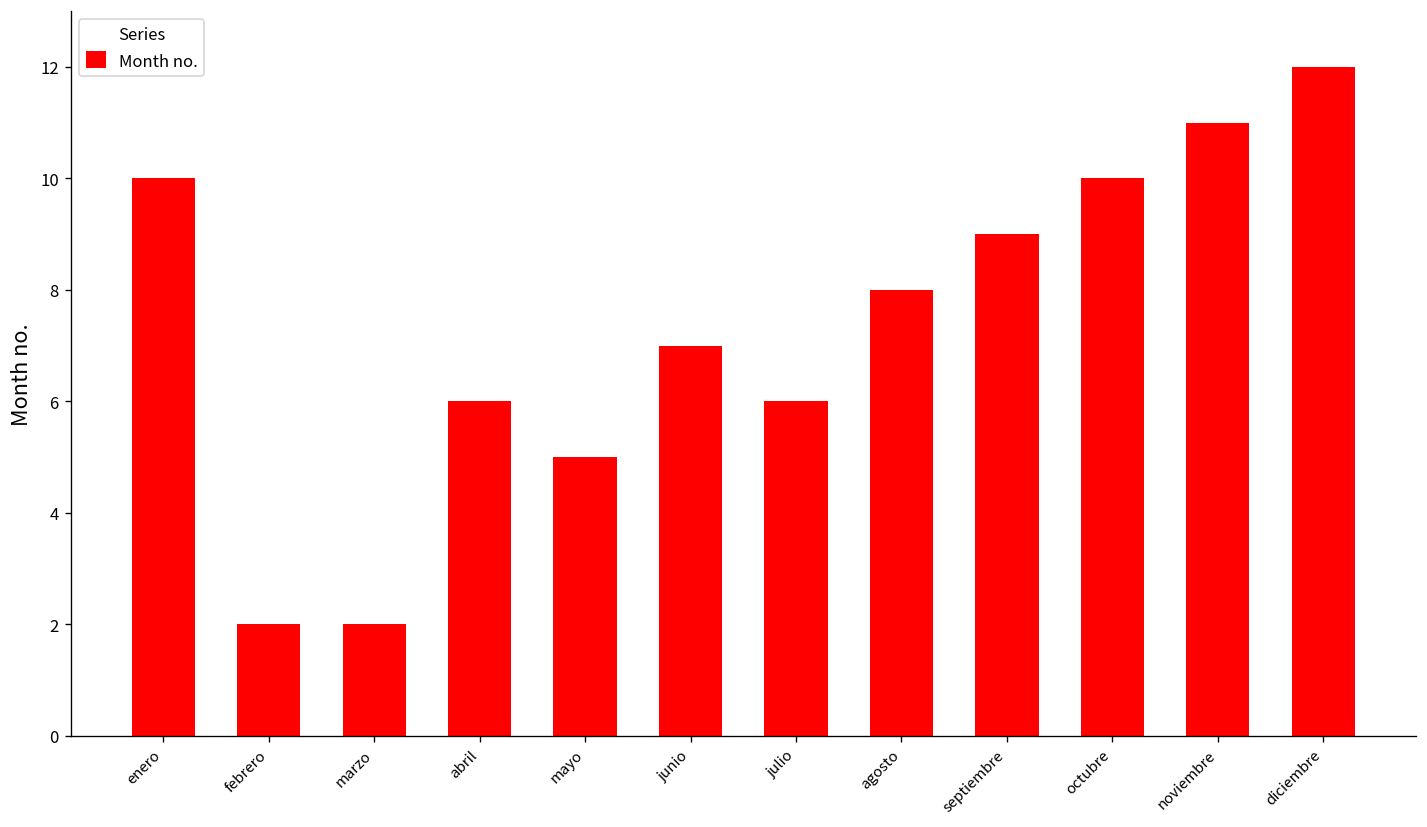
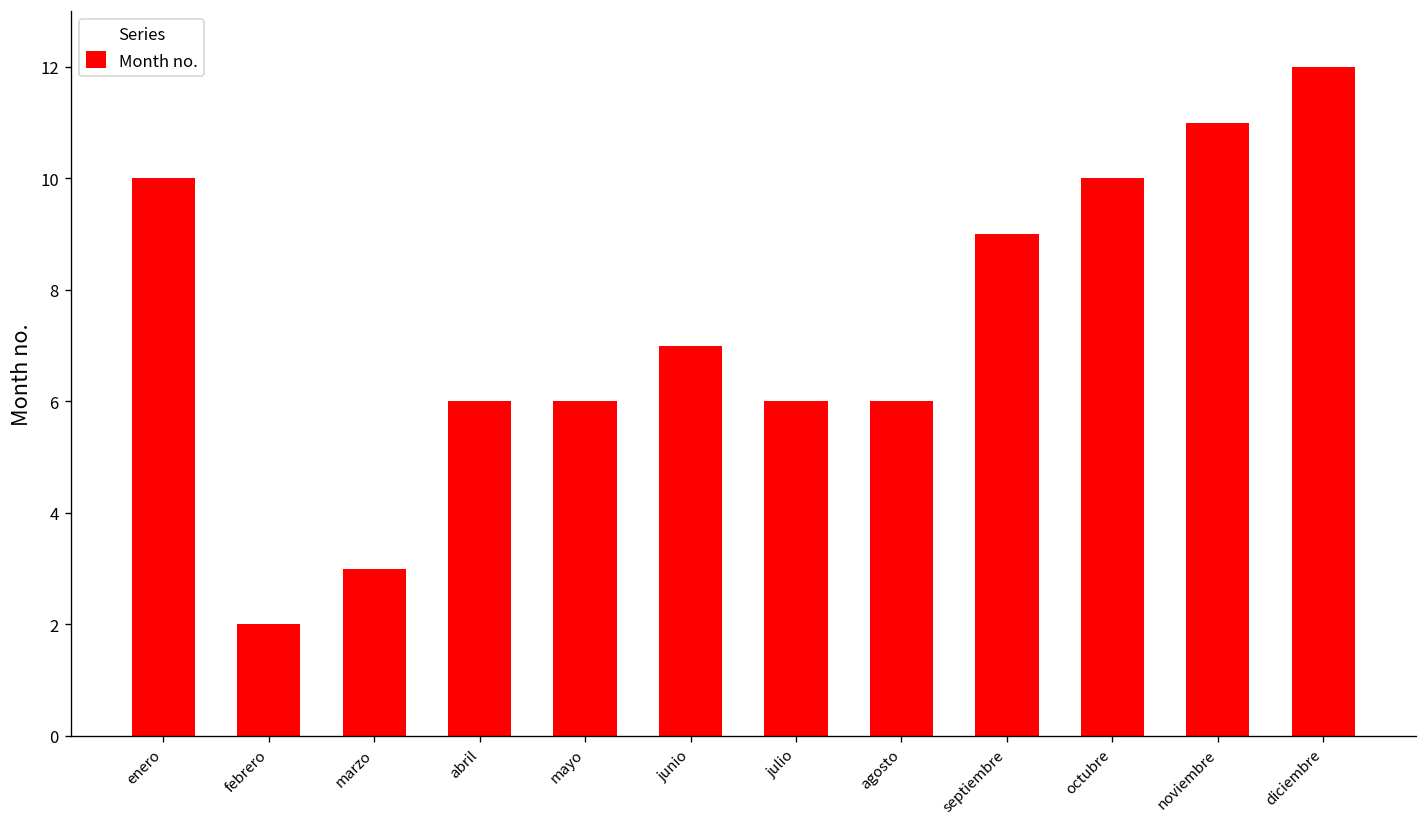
  {
    "enero": 10,
    "febrero": 2,
-   "marzo": 2,
+   "marzo": 3,
    "abril": 6,
-   "mayo": 5,
+   "mayo": 6,
    "junio": 7,
    "julio": 6,
-   "agosto": 8,
+   "agosto": 6,
    "septiembre": 9,
    "octubre": 10,
    "noviembre": 11,
    "diciembre": 12
  }
